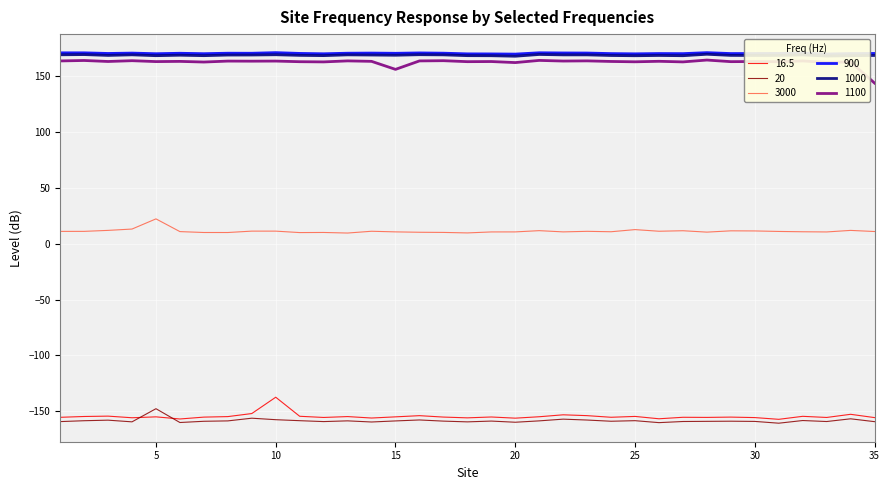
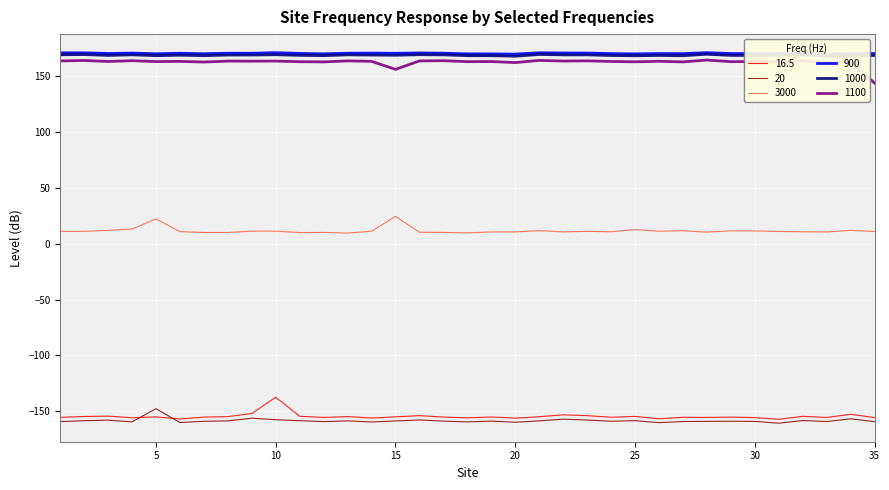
  {
    "16.5": {
      "5": -155,
      "10": -137,
      "15": -155,
      "20": -156,
      "25": -155,
      "30": -156,
      "35": -156
    },
    "20": {
      "5": -148,
      "10": -158,
      "15": -159,
      "20": -160,
      "25": -158,
      "30": -159,
      "35": -159
    },
    "3000": {
      "5": 22,
      "10": 11,
-     "15": 11,
+     "15": 25,
      "20": 11,
      "25": 13,
      "30": 12,
      "35": 11
    },
    "1100": {
      "5": 163,
      "10": 164,
      "15": 156,
      "20": 162,
      "25": 163,
      "35": 144
    }
  }
